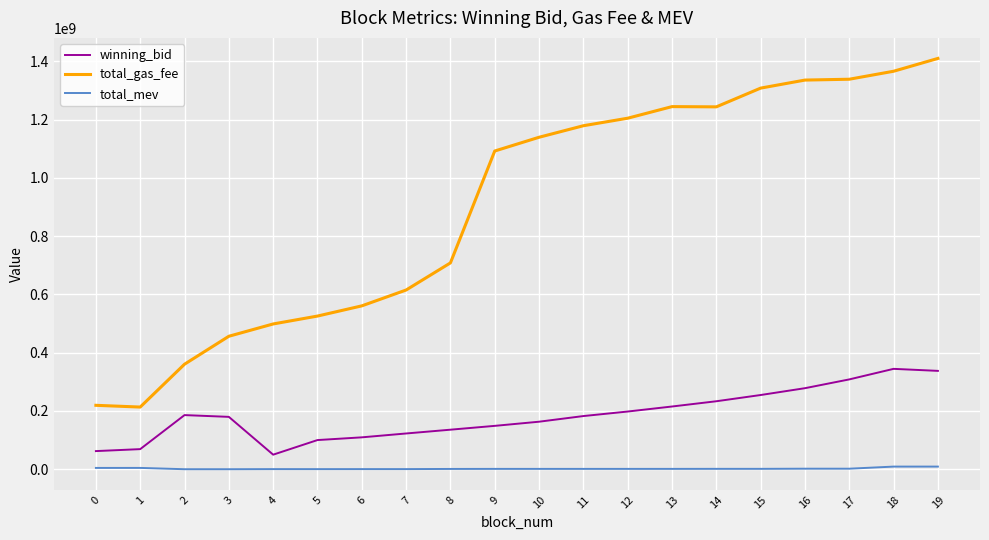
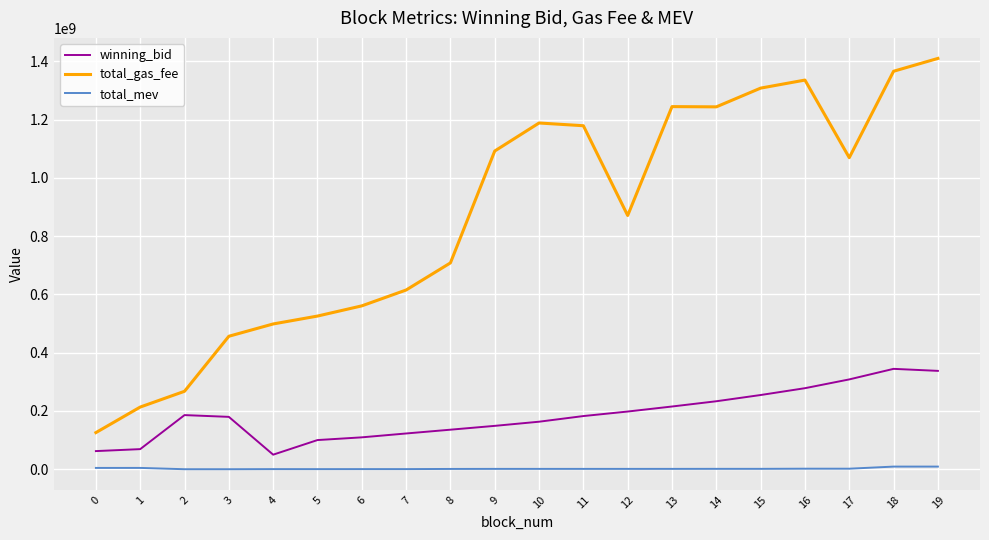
  {
    "winning_bid": {
      "0": 60000000,
      "1": 70000000,
      "2": 190000000,
      "3": 180000000,
      "4": 50000000,
      "5": 100000000,
      "6": 110000000,
      "7": 120000000,
      "8": 140000000,
      "9": 150000000,
      "10": 160000000,
      "11": 180000000,
      "12": 200000000,
      "13": 220000000,
      "14": 230000000,
      "15": 250000000,
      "16": 280000000,
      "17": 310000000,
      "18": 340000000,
      "19": 340000000
    },
    "total_gas_fee": {
-     "0": 220000000,
+     "0": 130000000,
      "1": 210000000,
-     "2": 360000000,
+     "2": 270000000,
      "3": 460000000,
      "4": 500000000,
      "5": 530000000,
      "6": 560000000,
      "7": 620000000,
      "8": 710000000,
      "9": 1090000000,
-     "10": 1140000000,
+     "10": 1190000000,
      "11": 1180000000,
-     "12": 1200000000,
+     "12": 870000000,
      "13": 1240000000,
      "14": 1240000000,
      "15": 1310000000,
      "16": 1340000000,
-     "17": 1340000000,
+     "17": 1070000000,
      "18": 1370000000,
      "19": 1410000000
    },
    "total_mev": {
      "0": 0,
      "1": 0,
      "2": 0,
      "3": 0,
      "4": 0,
      "5": 0,
      "6": 0,
      "7": 0,
      "8": 0,
      "9": 0,
      "10": 0,
      "11": 0,
      "12": 0,
      "13": 0,
      "14": 0,
      "15": 0,
      "16": 0,
      "17": 0,
      "18": 10000000,
      "19": 10000000
    }
  }
